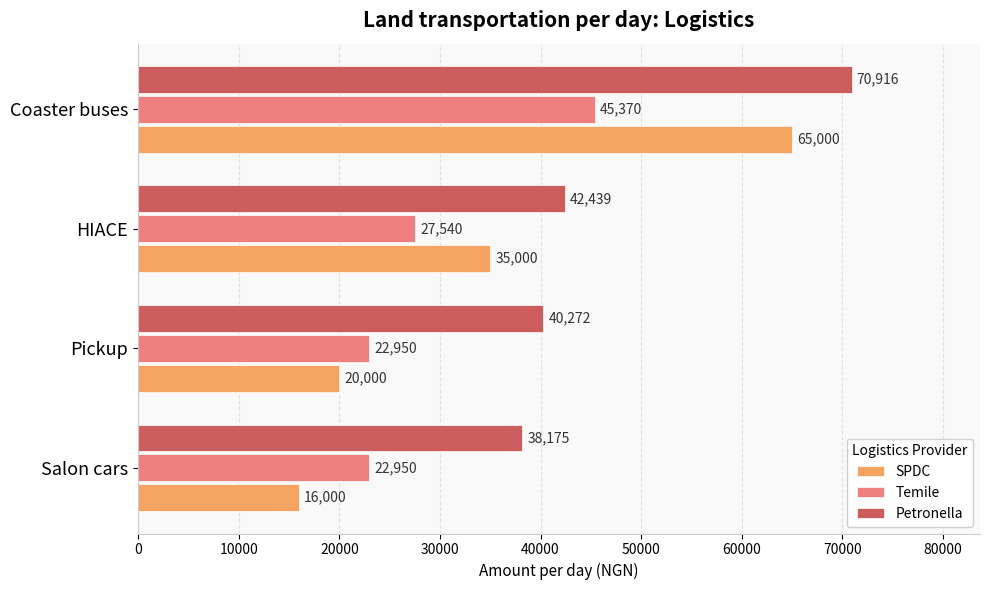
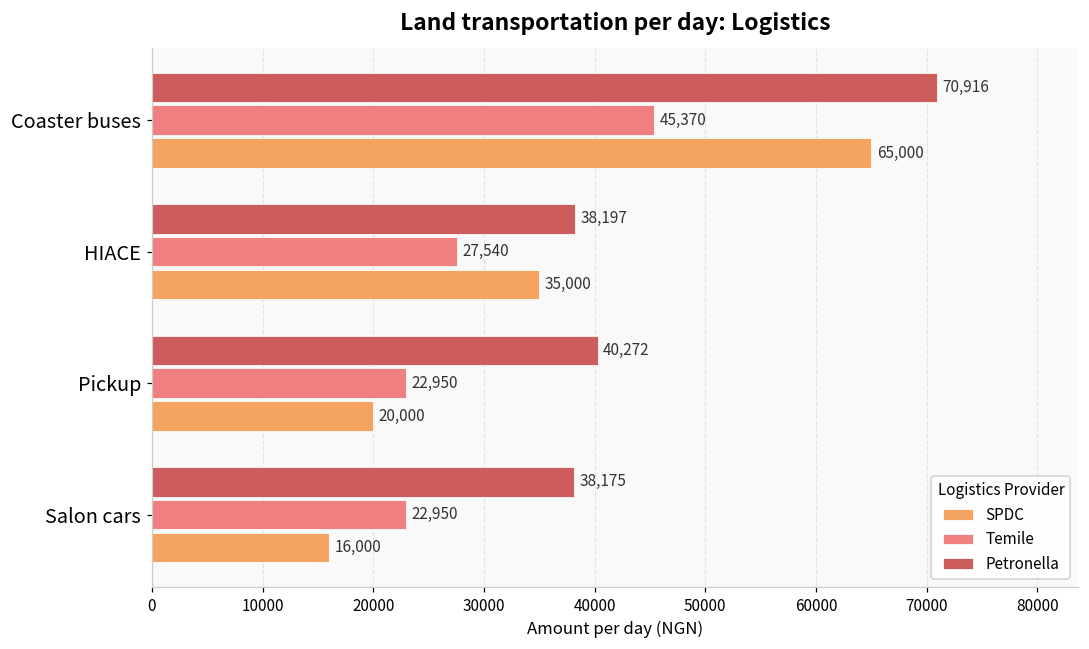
  {
    "Petronella": {
      "Coaster buses": "70,916",
-     "HIACE": "42,439",
+     "HIACE": "38,197",
      "Pickup": "40,272",
      "Salon cars": "38,175"
    }
  }
